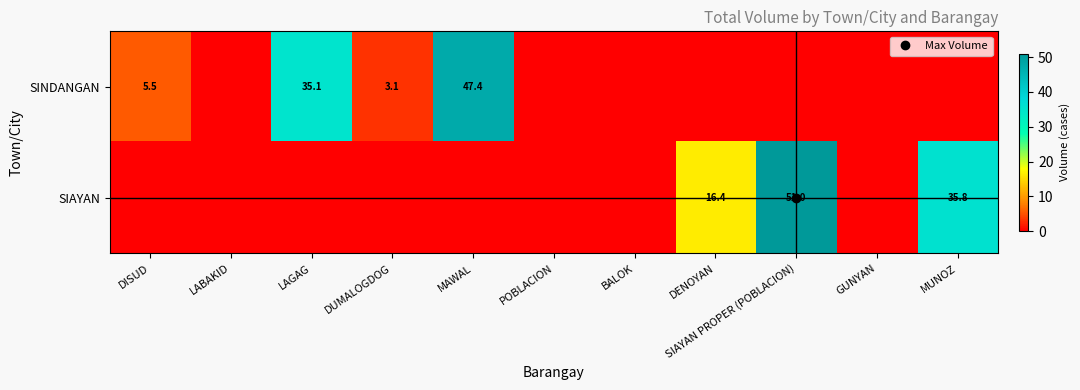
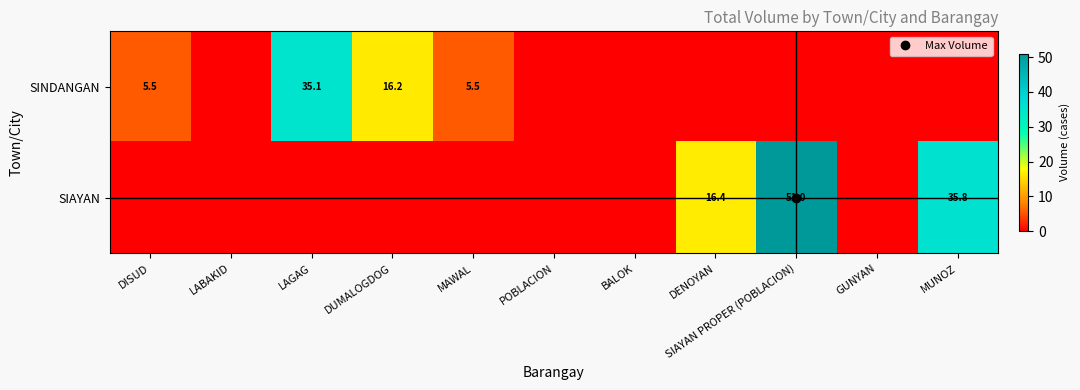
  {
    "SINDANGAN": {
      "DISUD": 5.5,
      "LAGAG": 35.1,
-     "DUMALOGDOG": 3.1,
-     "MAWAL": 47.4
+     "DUMALOGDOG": 16.2,
+     "MAWAL": 5.5
    },
    "SIAYAN": {
      "DENOYAN": 16.4,
      "MUNOZ": 35.8
    }
  }
